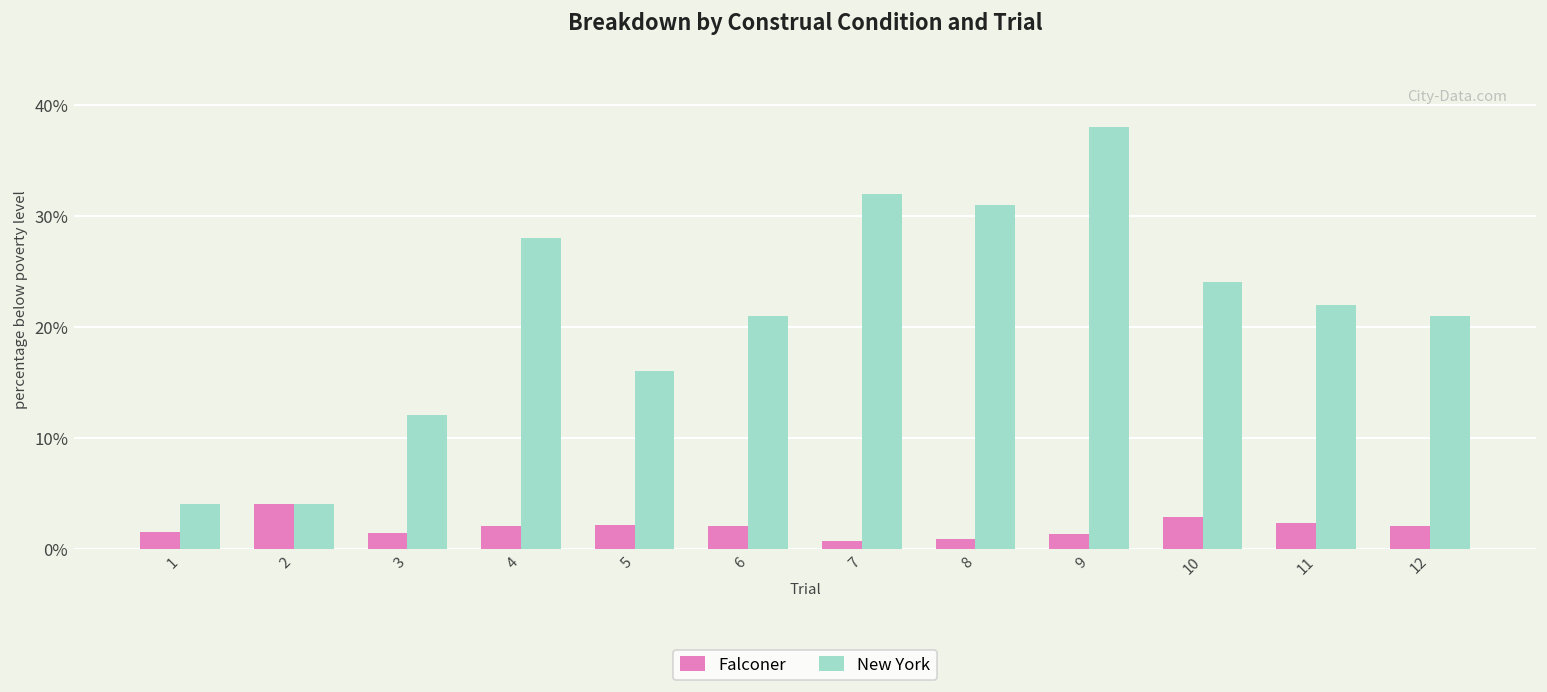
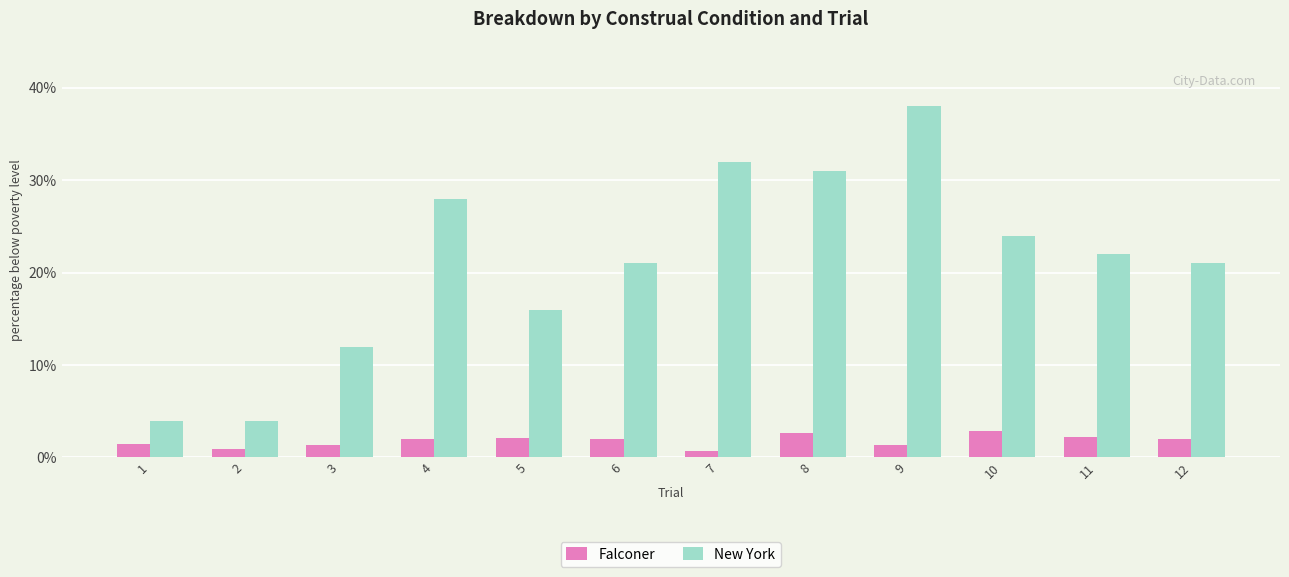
  {
    "Falconer": {
      "1": "1%",
-     "2": "4%",
+     "2": "1%",
      "3": "1%",
      "4": "2%",
      "5": "2%",
      "6": "2%",
      "7": "1%",
-     "8": "1%",
+     "8": "3%",
      "9": "1%",
      "10": "3%",
      "11": "2%",
      "12": "2%"
    },
    "New York": {
      "1": "4%",
      "2": "4%",
      "3": "12%",
      "4": "28%",
      "5": "16%",
      "6": "21%",
      "7": "32%",
      "8": "31%",
      "9": "38%",
      "10": "24%",
      "11": "22%",
      "12": "21%"
    }
  }
